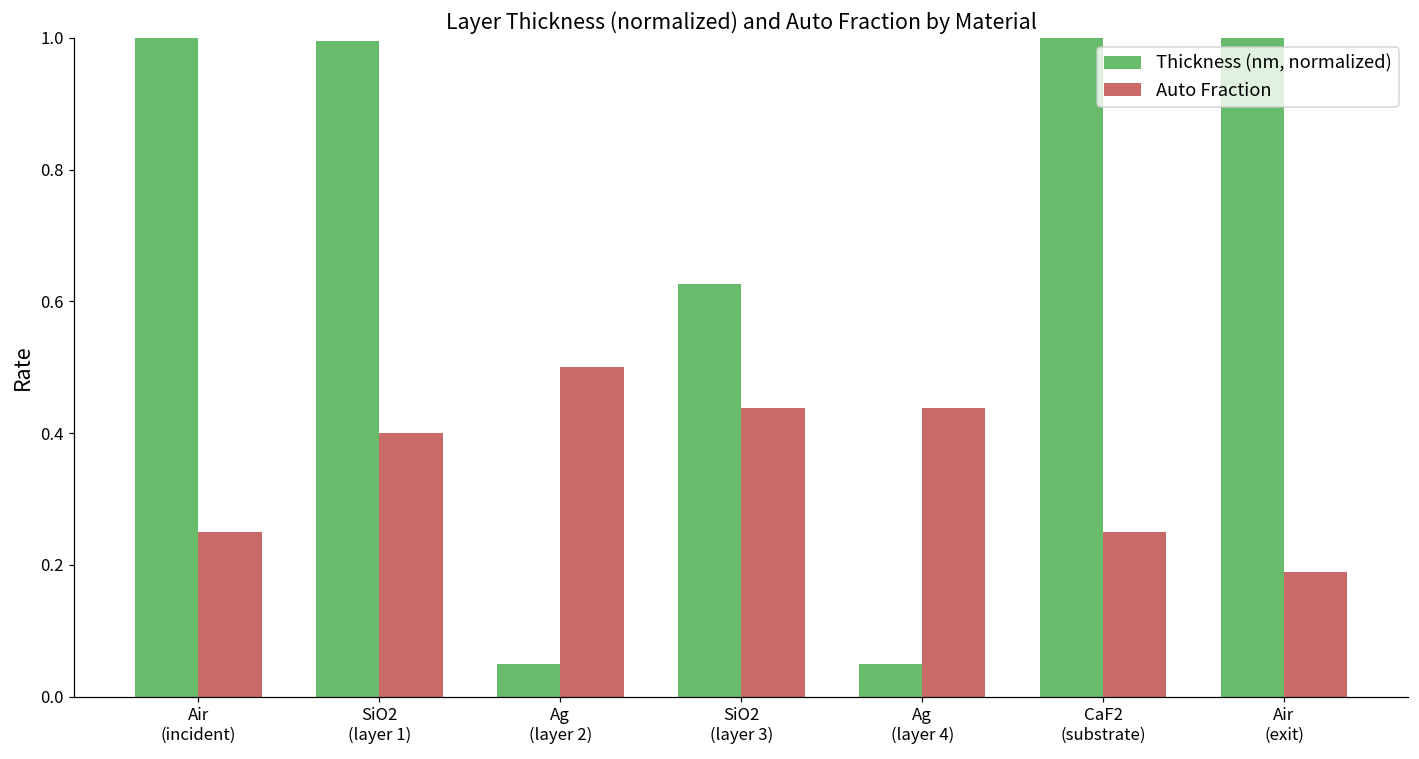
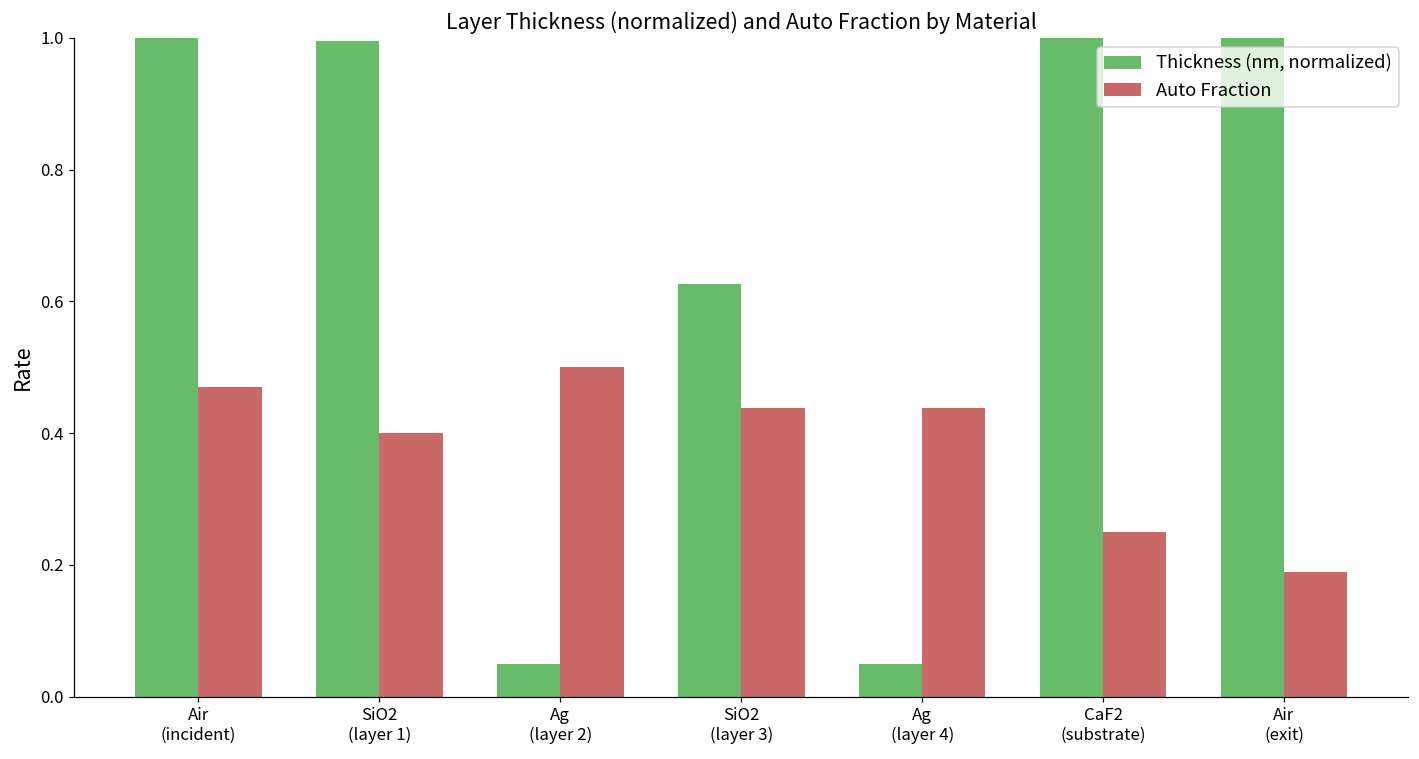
  {
    "Thickness (nm, normalized)": {
      "Air (incident)": 1.00,
      "SiO2 (layer 1)": 1.00,
      "Ag (layer 2)": 0.05,
      "SiO2 (layer 3)": 0.63,
      "Ag (layer 4)": 0.05,
      "CaF2 (substrate)": 1.00,
      "Air (exit)": 1.00
    },
    "Auto Fraction": {
-     "Air (incident)": 0.25,
+     "Air (incident)": 0.47,
      "SiO2 (layer 1)": 0.40,
      "Ag (layer 2)": 0.50,
      "SiO2 (layer 3)": 0.44,
      "Ag (layer 4)": 0.44,
      "CaF2 (substrate)": 0.25,
      "Air (exit)": 0.19
    }
  }
